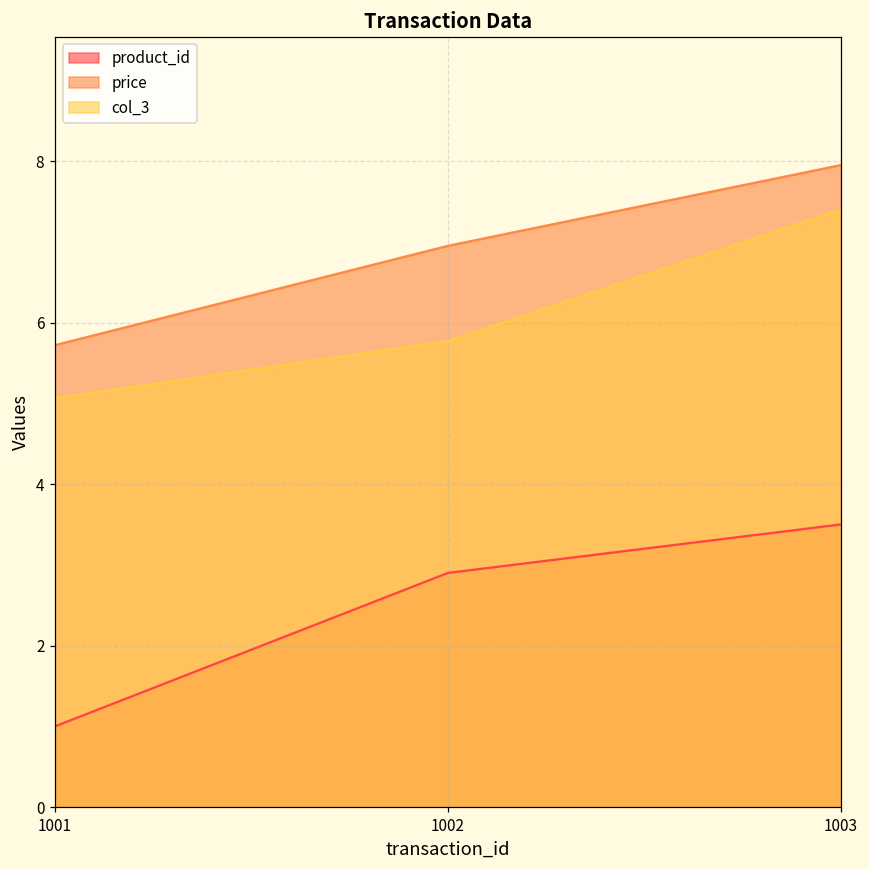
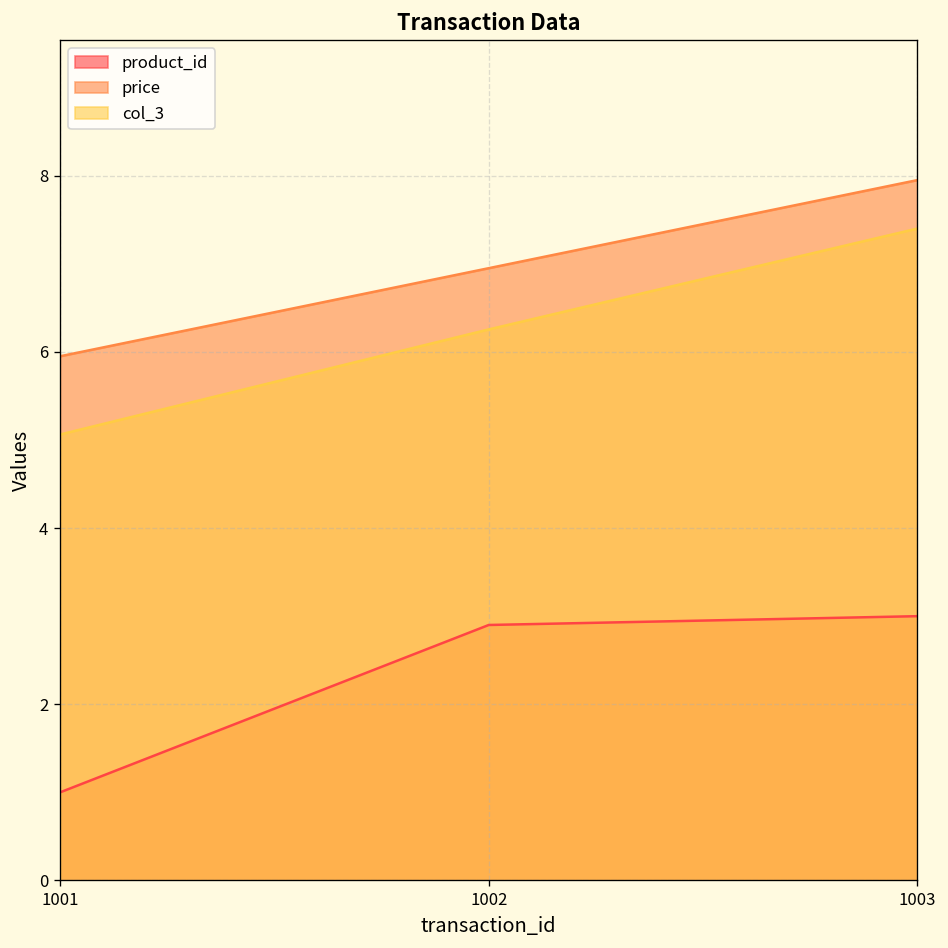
  {
    "product_id": {
      "1001": 1.0,
      "1002": 2.9,
-     "1003": 3.5
+     "1003": 3.0
    },
    "price": {
-     "1001": 5.7,
+     "1001": 6.0,
      "1002": 7.0,
      "1003": 8.0
    },
    "col_3": {
      "1001": 5.1,
-     "1002": 5.8,
+     "1002": 6.3,
      "1003": 7.4
    }
  }
